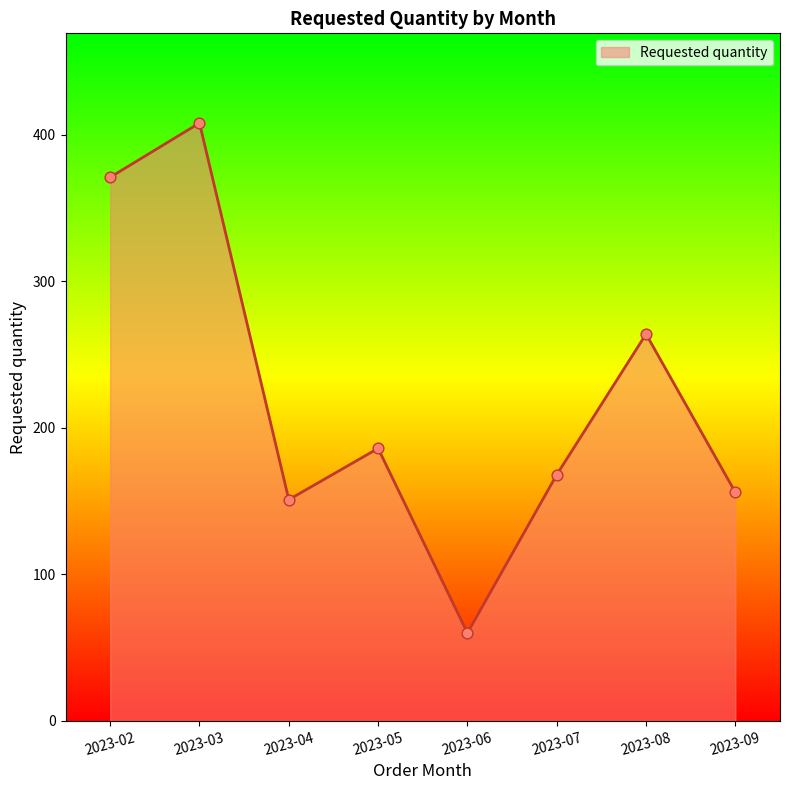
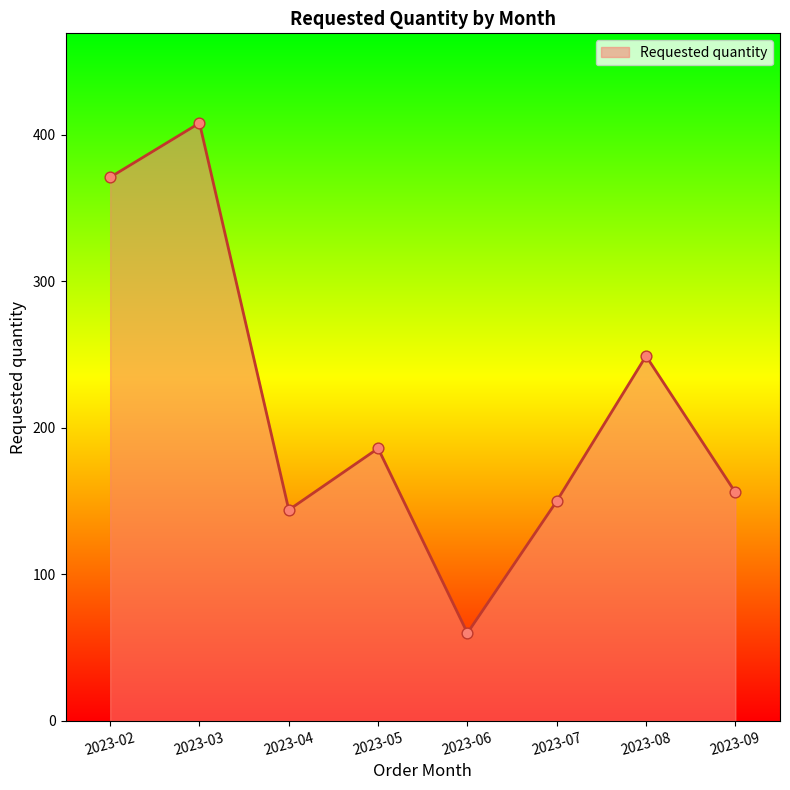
  {
    "2023-02": 371,
    "2023-03": 408,
-   "2023-04": 151,
+   "2023-04": 144,
    "2023-05": 186,
    "2023-06": 60,
-   "2023-07": 168,
-   "2023-08": 264,
+   "2023-07": 150,
+   "2023-08": 249,
    "2023-09": 156
  }
